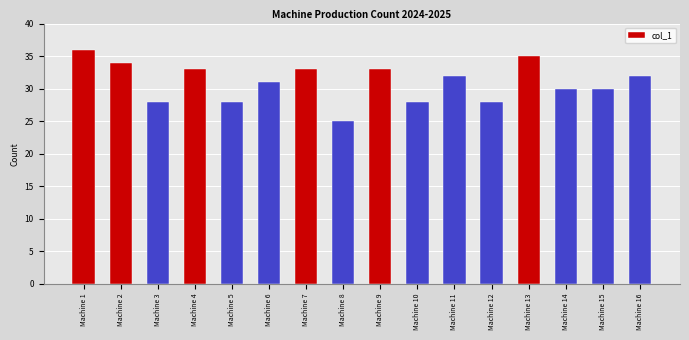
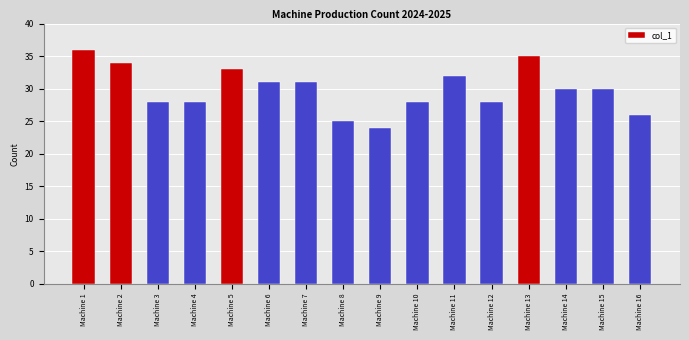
  {
    "Machine 1": 36,
    "Machine 2": 34,
    "Machine 3": 28,
-   "Machine 4": 33,
-   "Machine 5": 28,
+   "Machine 4": 28,
+   "Machine 5": 33,
    "Machine 6": 31,
-   "Machine 7": 33,
+   "Machine 7": 31,
    "Machine 8": 25,
-   "Machine 9": 33,
+   "Machine 9": 24,
    "Machine 10": 28,
    "Machine 11": 32,
    "Machine 12": 28,
    "Machine 13": 35,
    "Machine 14": 30,
    "Machine 15": 30,
-   "Machine 16": 32
+   "Machine 16": 26
  }
